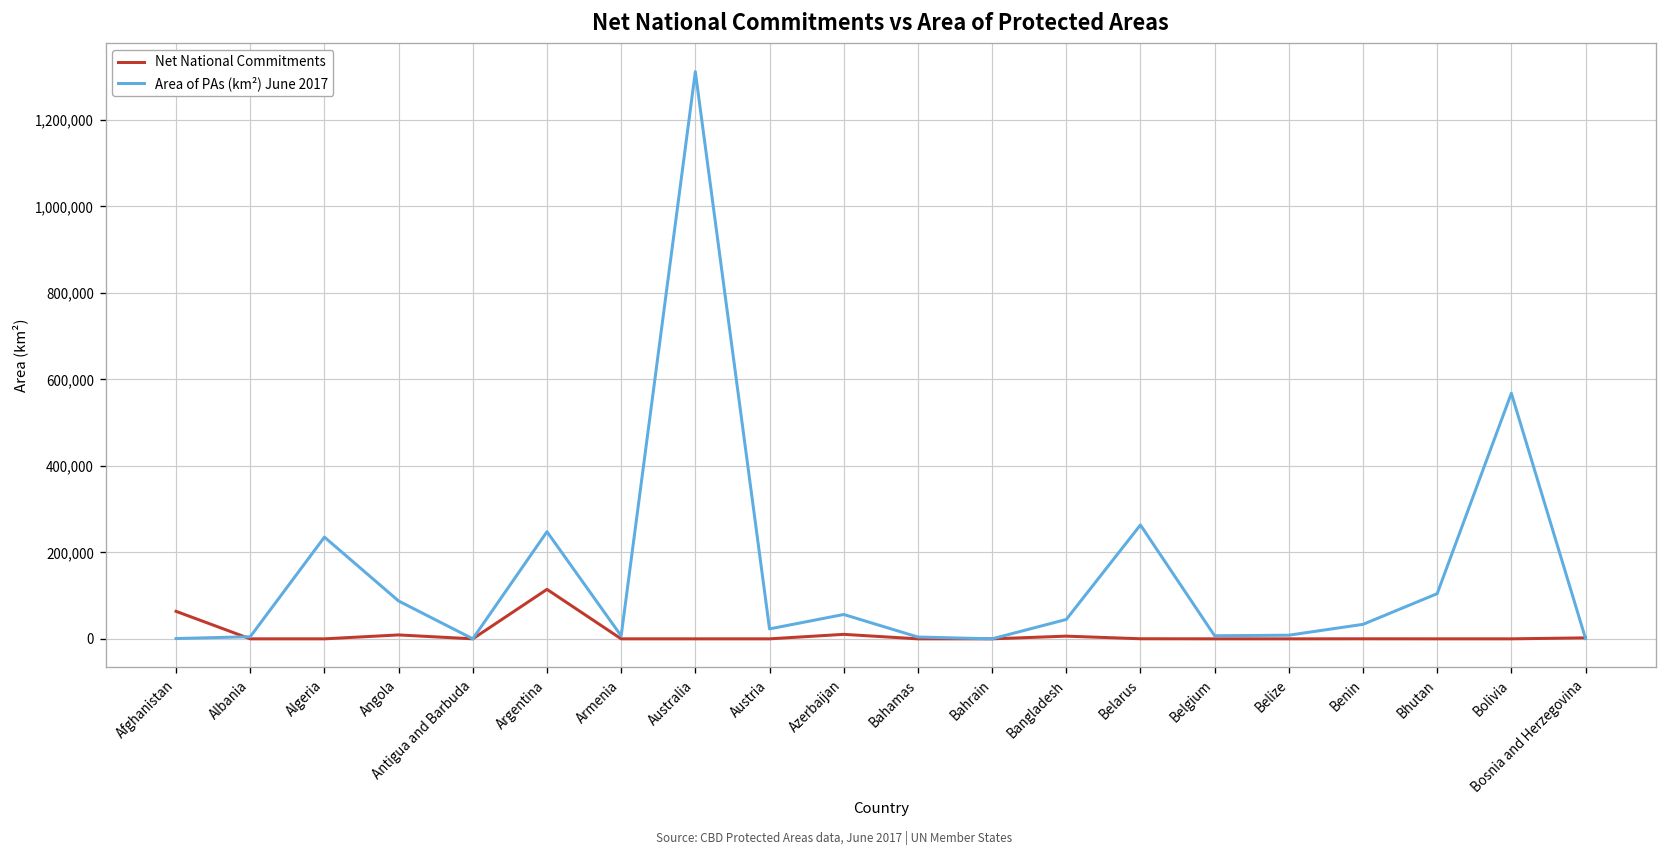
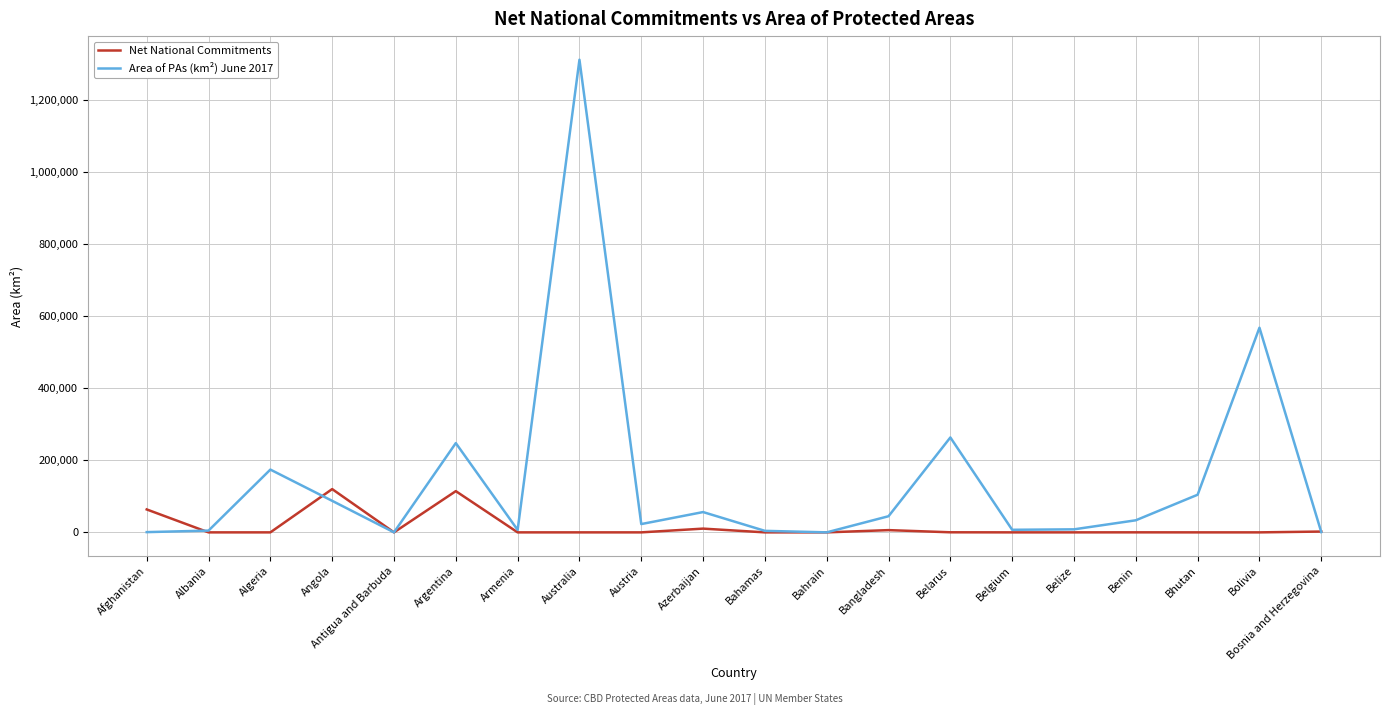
  {
    "Net National Commitments": {
      "Afghanistan": "60,000",
      "Algeria": "0",
-     "Angola": "10,000",
+     "Angola": "120,000",
      "Argentina": "110,000",
      "Australia": "0",
      "Austria": "0",
      "Azerbaijan": "10,000",
      "Bangladesh": "10,000",
      "Belarus": "0",
      "Belgium": "0",
      "Belize": "0",
      "Benin": "0",
      "Bhutan": "0",
      "Bolivia": "0"
    },
    "Area of PAs (km²) June 2017": {
      "Afghanistan": "0",
-     "Algeria": "240,000",
+     "Algeria": "170,000",
      "Angola": "90,000",
      "Argentina": "250,000",
      "Australia": "1,310,000",
      "Austria": "20,000",
      "Azerbaijan": "60,000",
      "Bangladesh": "40,000",
      "Belarus": "260,000",
      "Belgium": "10,000",
      "Belize": "10,000",
      "Benin": "30,000",
      "Bhutan": "100,000",
      "Bolivia": "570,000"
    }
  }
